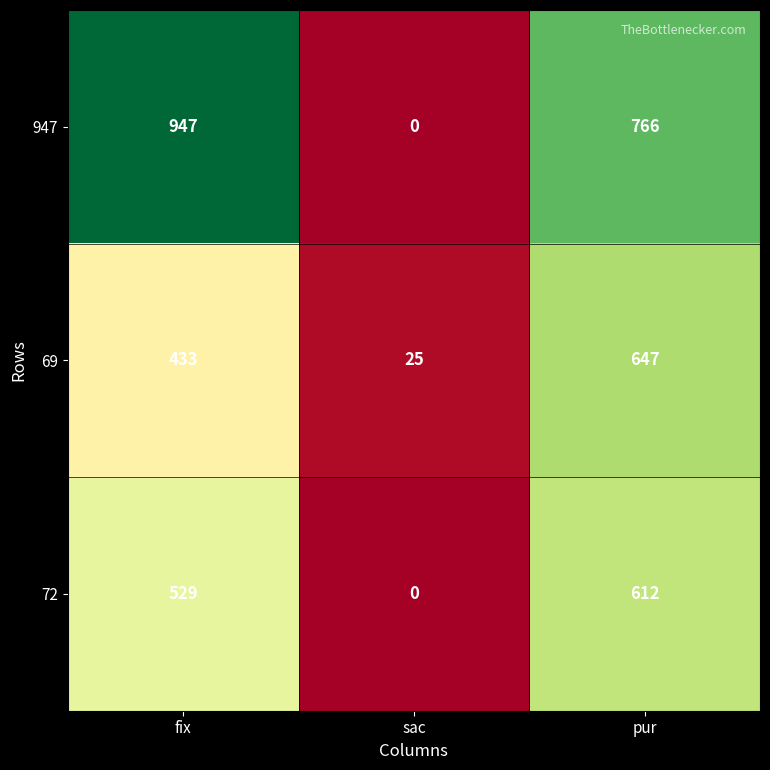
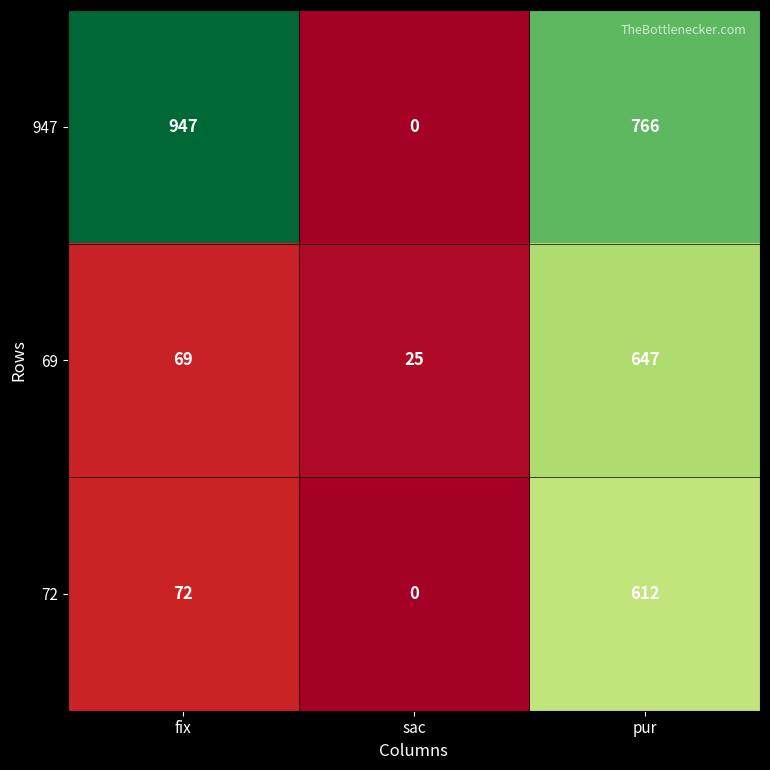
  {
    "947": {
      "fix": 947,
      "sac": 0
    },
    "69": {
-     "fix": 433,
+     "fix": 69,
      "sac": 25,
      "pur": 647
    },
    "72": {
-     "fix": 529,
+     "fix": 72,
      "sac": 0,
      "pur": 612
    }
  }
